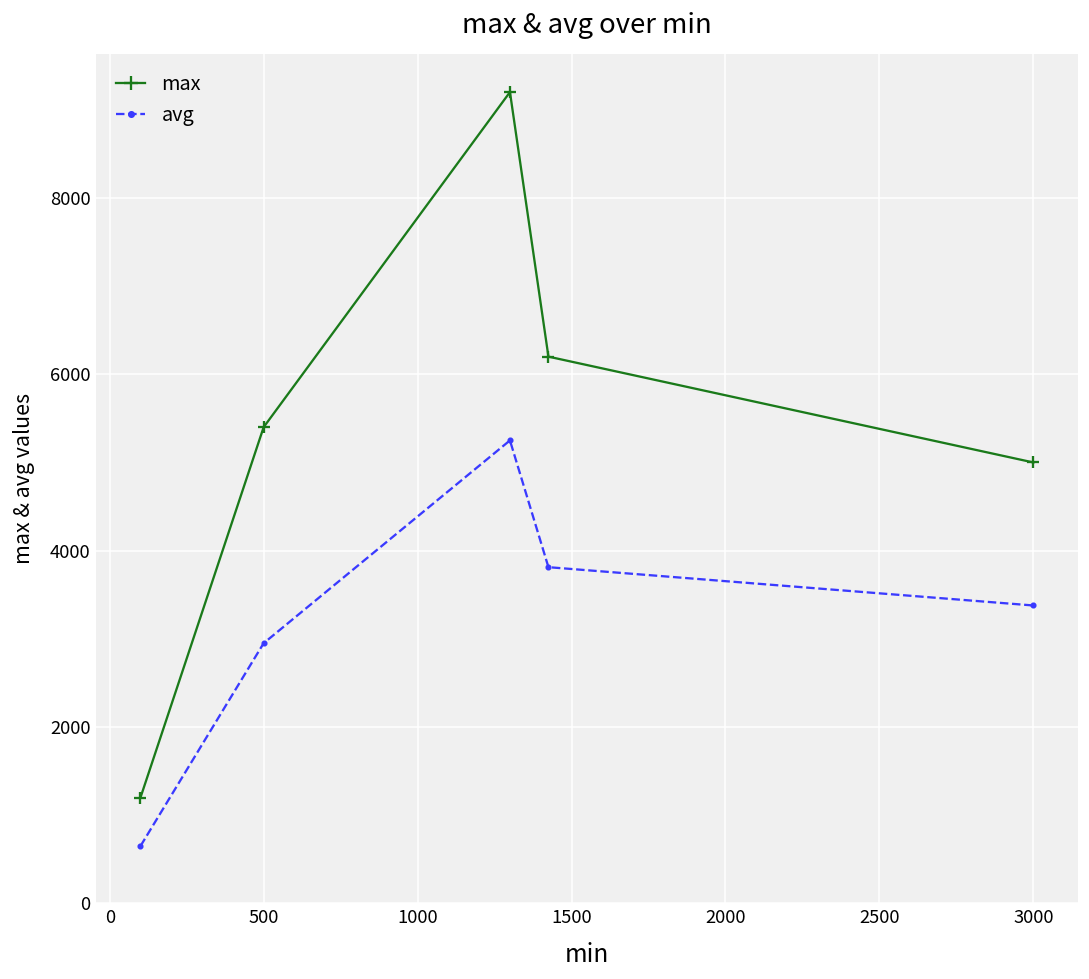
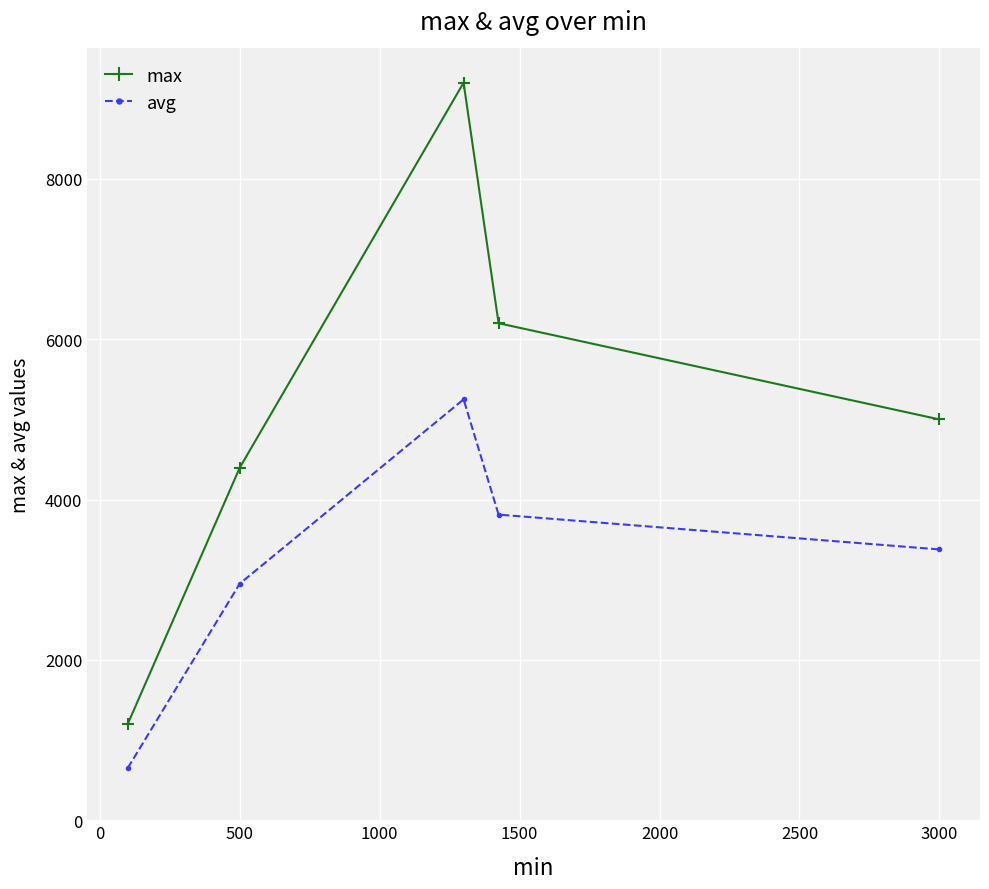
  {
    "max": {
-     "500": 5400,
+     "500": 4400,
      "3000": 5000
    },
    "avg": {
      "500": 3000,
      "3000": 3400
    }
  }
